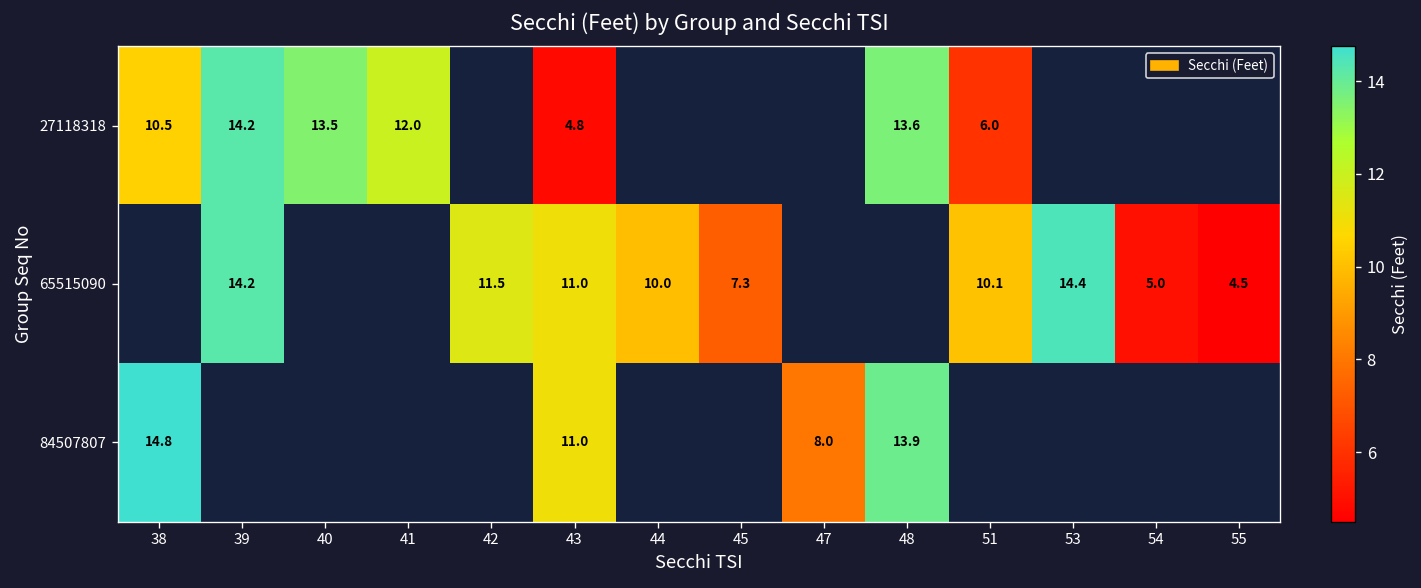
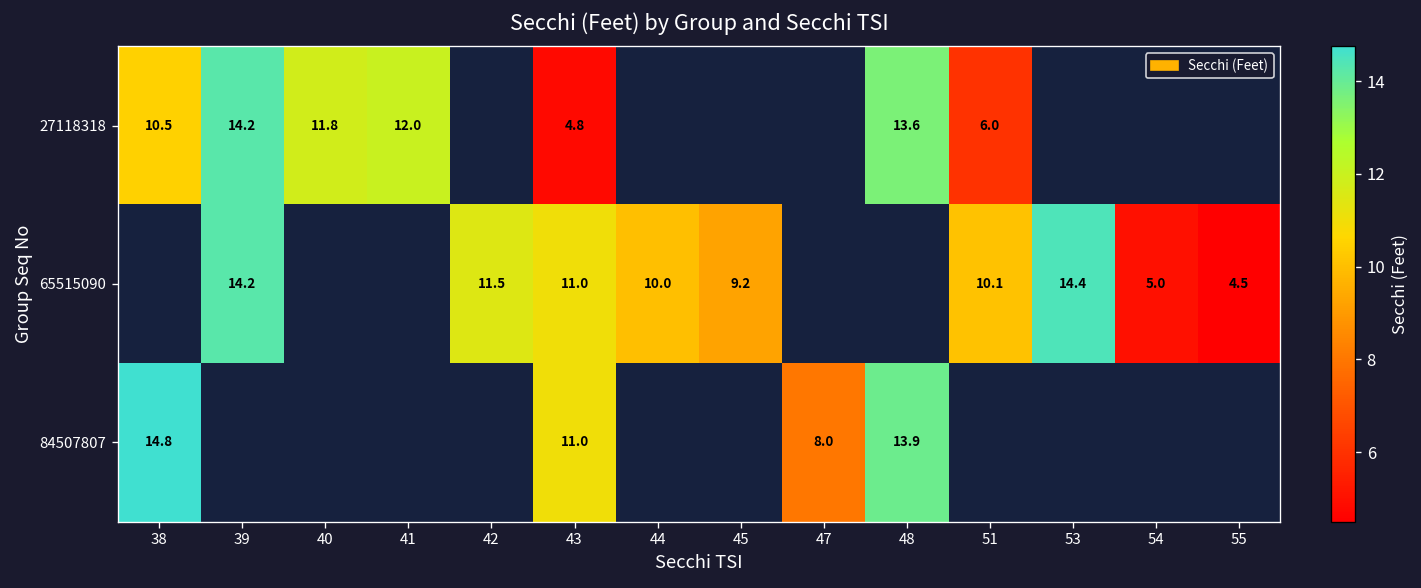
  {
    "27118318": {
      "38": 10.5,
      "39": 14.2,
-     "40": 13.5,
+     "40": 11.8,
      "41": 12.0,
      "43": 4.8,
      "48": 13.6,
      "51": 6.0
    },
    "65515090": {
      "39": 14.2,
      "42": 11.5,
      "43": 11.0,
      "44": 10.0,
-     "45": 7.3,
+     "45": 9.2,
      "51": 10.1,
      "53": 14.4,
      "54": 5.0,
      "55": 4.5
    },
    "84507807": {
      "38": 14.8,
      "43": 11.0,
      "47": 8.0,
      "48": 13.9
    }
  }
